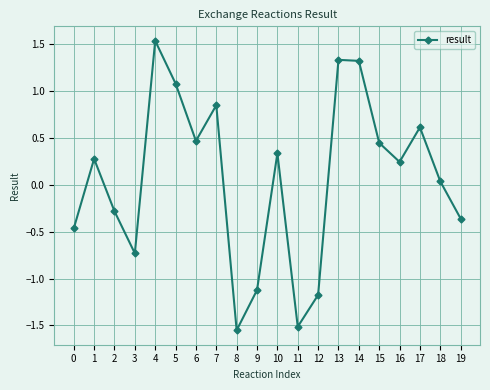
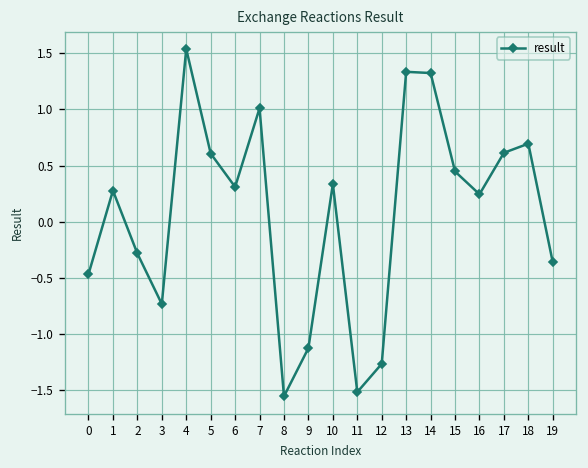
  {
    "0": -0.5,
    "1": 0.3,
    "2": -0.3,
    "3": -0.7,
    "4": 1.5,
-   "5": 1.1,
-   "6": 0.5,
-   "7": 0.9,
+   "5": 0.6,
+   "6": 0.3,
+   "7": 1.0,
    "8": -1.6,
    "9": -1.1,
    "10": 0.3,
    "11": -1.5,
-   "12": -1.2,
+   "12": -1.3,
    "13": 1.3,
    "14": 1.3,
    "15": 0.4,
    "16": 0.2,
    "17": 0.6,
-   "18": 0.0,
+   "18": 0.7,
    "19": -0.4
  }
